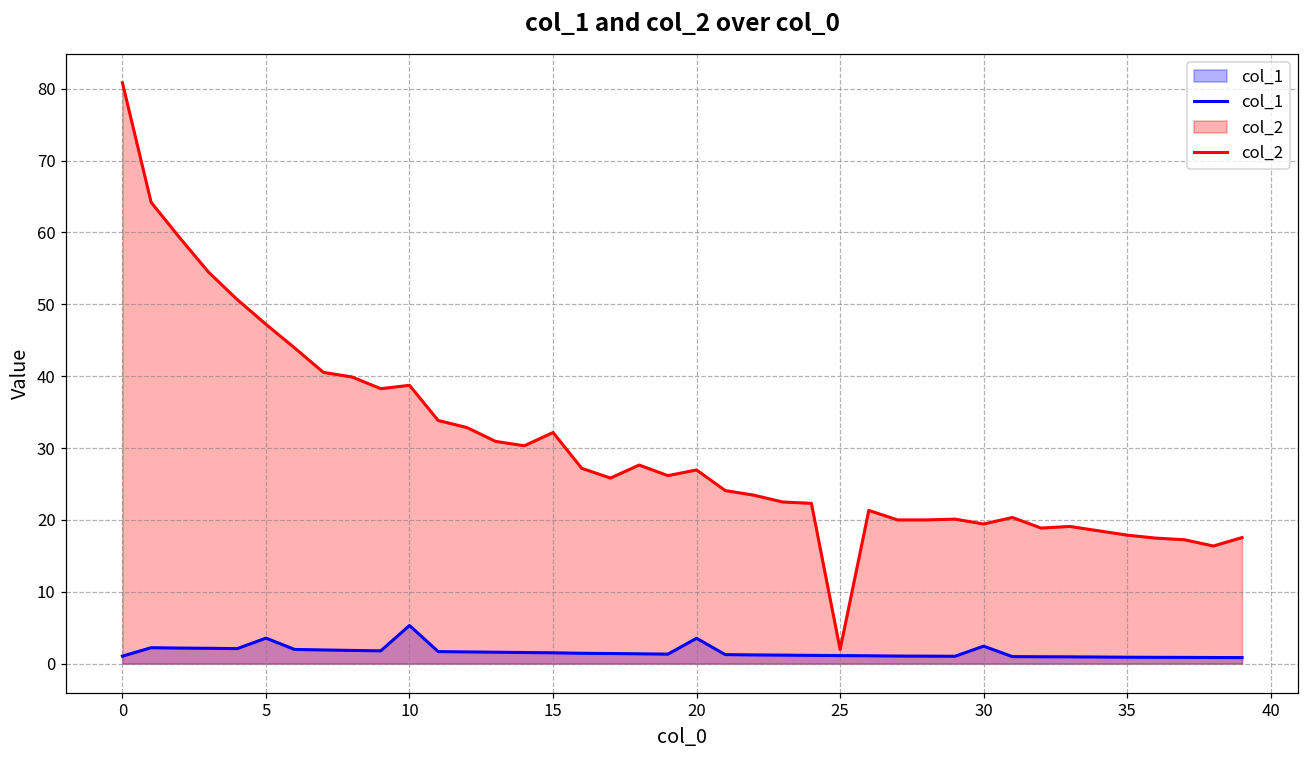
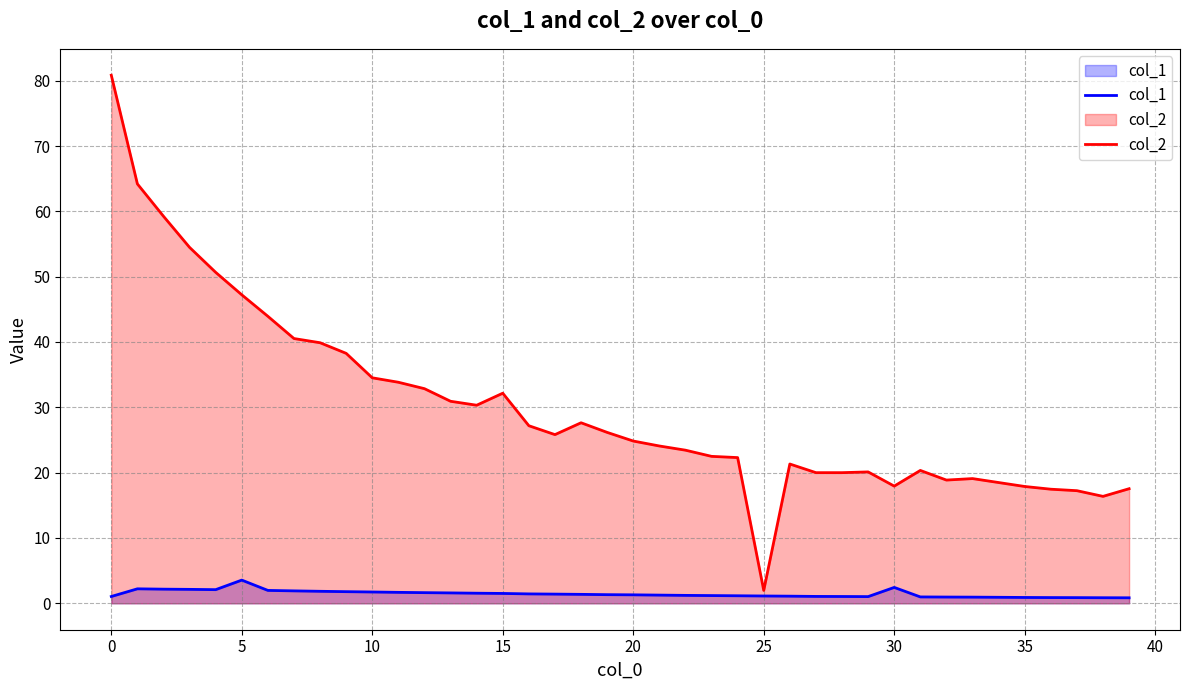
  {
    "col_1": {
      "0": 1,
      "5": 4,
-     "10": 5,
+     "10": 2,
      "15": 2,
-     "20": 4,
+     "20": 1,
      "25": 1,
      "30": 2,
      "35": 1
    },
    "col_2": {
      "0": 81,
      "5": 47,
-     "10": 39,
+     "10": 35,
      "15": 32,
-     "20": 27,
+     "20": 25,
      "25": 2,
-     "30": 19,
+     "30": 18,
      "35": 18
    }
  }
